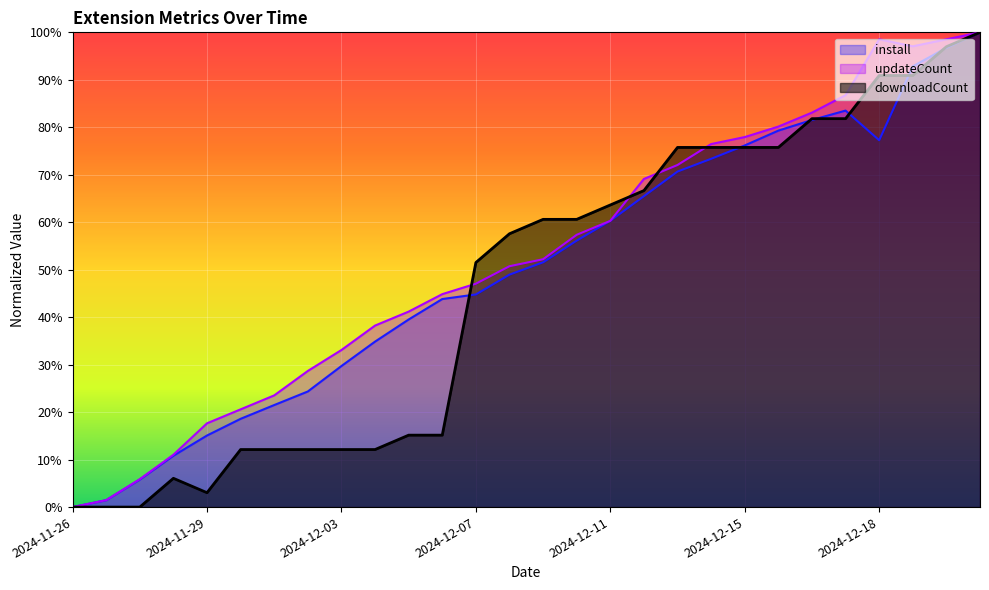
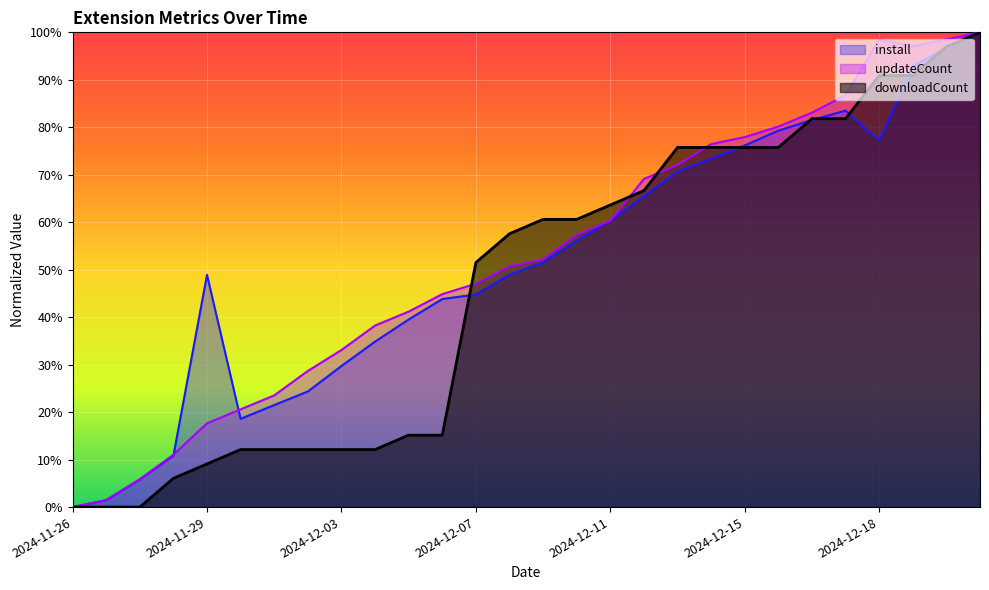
  {
    "install": {
-     "2024-11-29": "15%",
+     "2024-11-29": "49%",
      "2024-12-03": "30%",
      "2024-12-07": "45%",
      "2024-12-18": "77%"
    },
    "updateCount": {
      "2024-11-29": "18%",
      "2024-12-03": "33%",
      "2024-12-07": "47%",
      "2024-12-15": "78%"
    },
    "downloadCount": {
-     "2024-11-29": "3%",
+     "2024-11-29": "9%",
      "2024-12-03": "12%",
      "2024-12-07": "52%",
      "2024-12-11": "64%"
    }
  }
